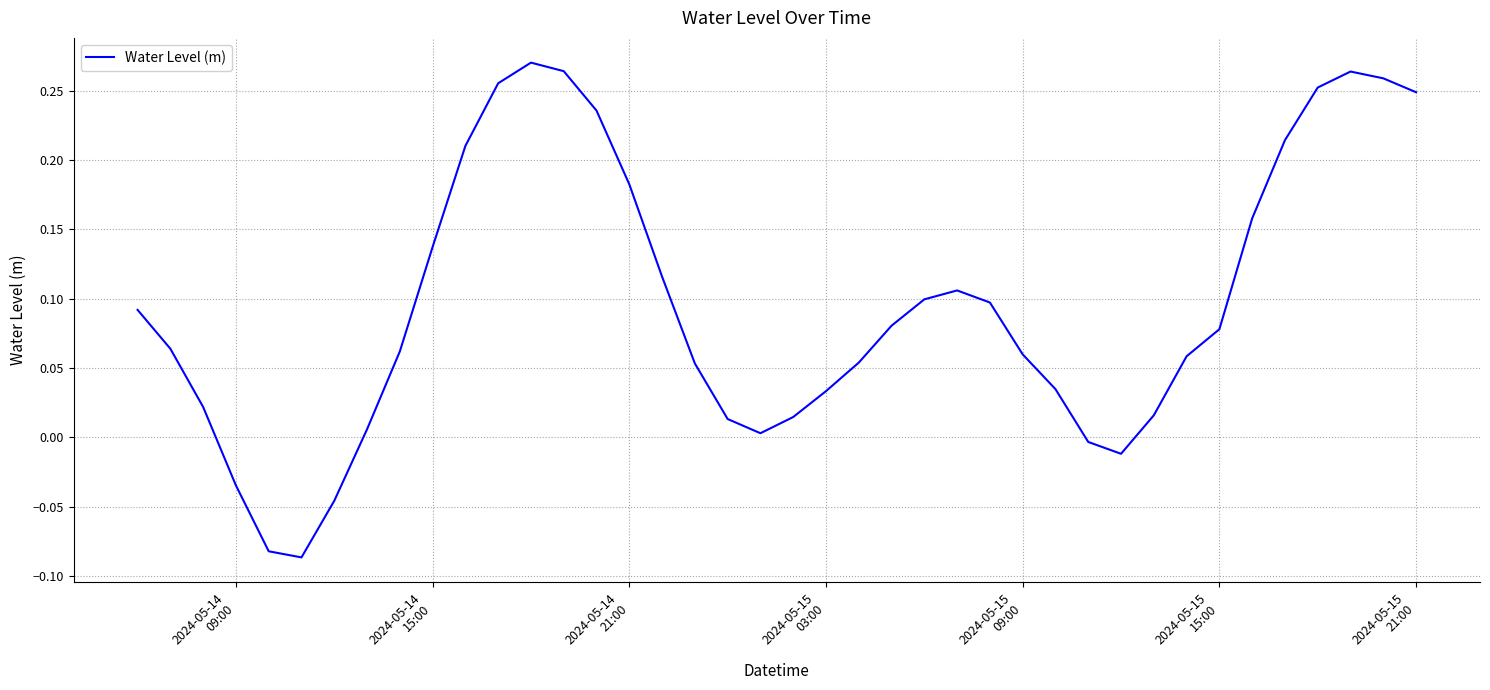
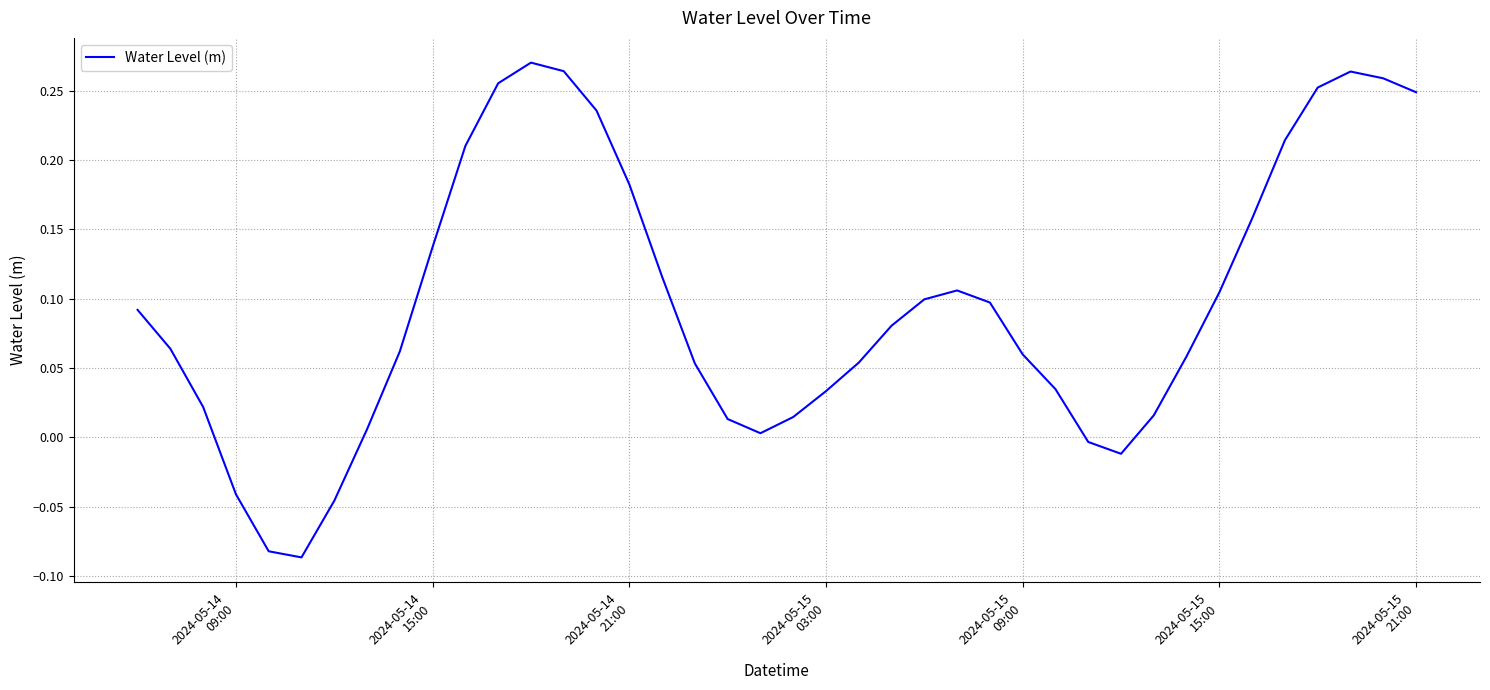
  {
-   "2024-05-14 09:00": -0.035,
+   "2024-05-14 09:00": -0.041,
    "2024-05-14 15:00": 0.137,
    "2024-05-14 21:00": 0.182,
    "2024-05-15 03:00": 0.033,
    "2024-05-15 09:00": 0.060,
-   "2024-05-15 15:00": 0.078,
+   "2024-05-15 15:00": 0.105,
    "2024-05-15 21:00": 0.249
  }
